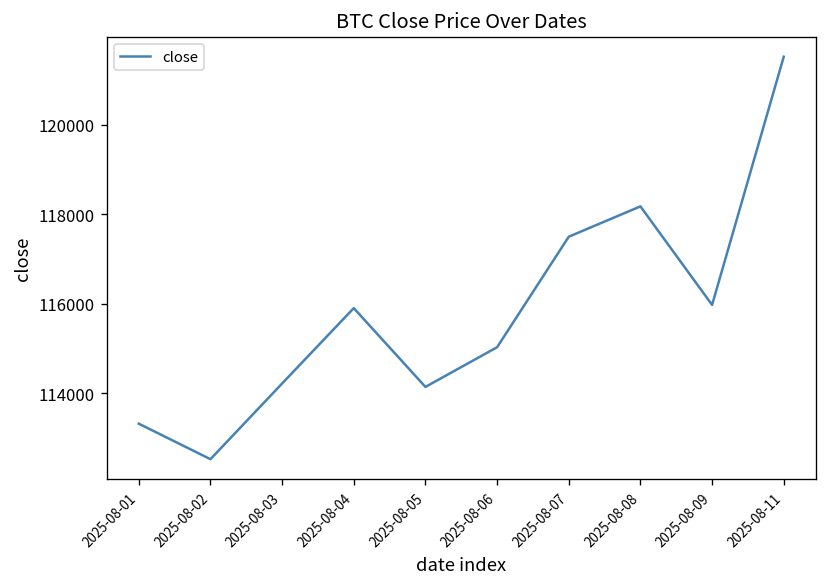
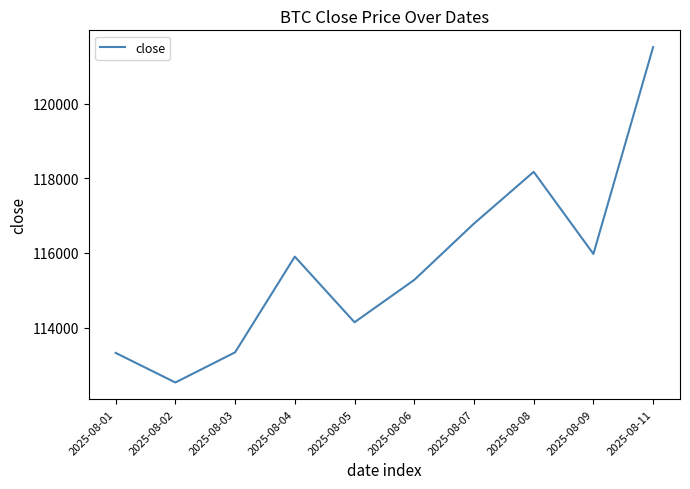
  {
    "2025-08-01": 113300,
    "2025-08-02": 112500,
-   "2025-08-03": 114200,
+   "2025-08-03": 113300,
    "2025-08-04": 115900,
    "2025-08-05": 114100,
-   "2025-08-06": 115000,
-   "2025-08-07": 117500,
+   "2025-08-06": 115300,
+   "2025-08-07": 116800,
    "2025-08-08": 118200,
    "2025-08-09": 116000,
    "2025-08-11": 121500
  }
